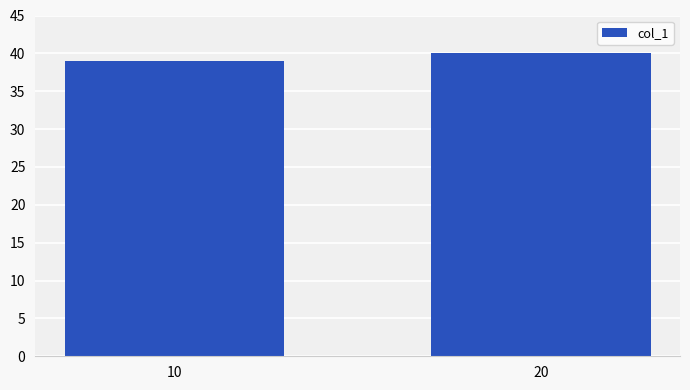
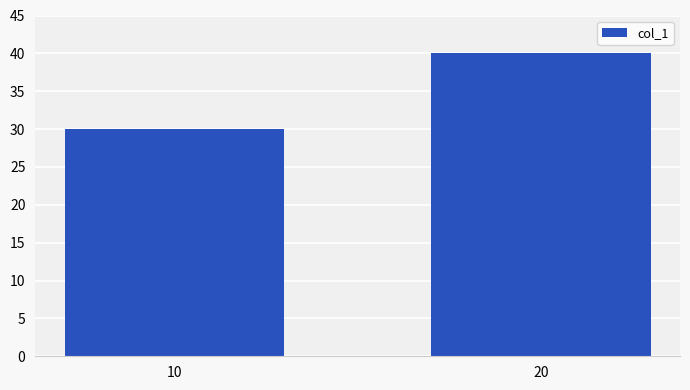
  {
-   "10": 39,
+   "10": 30,
    "20": 40
  }
